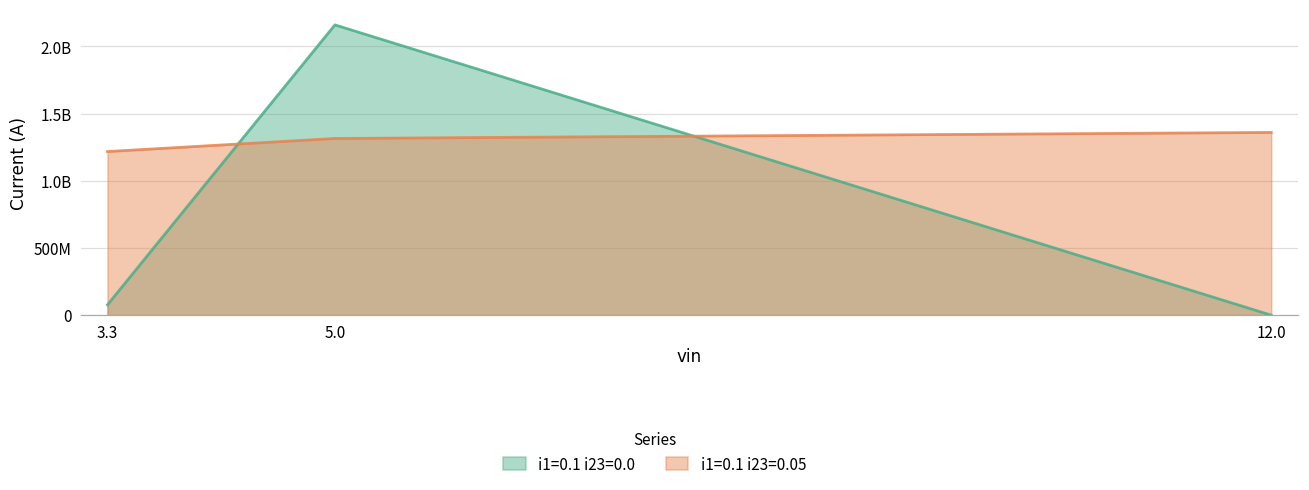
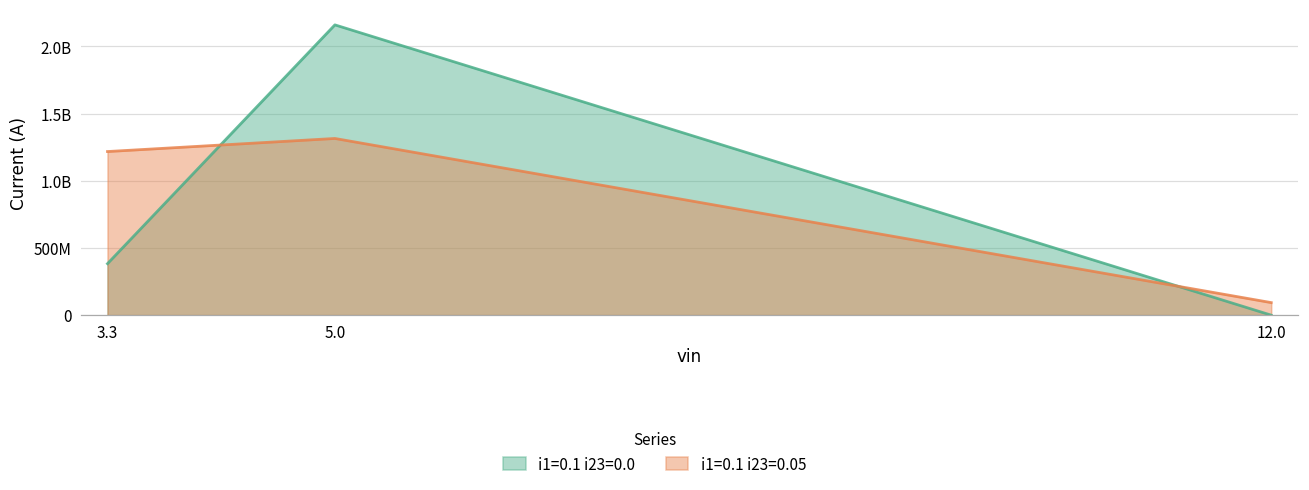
  {
    "i1=0.1 i23=0.0": {
-     "3.3": 80000000,
+     "3.3": 380000000,
      "5.0": 2160000000,
      "12.0": 0
    },
    "i1=0.1 i23=0.05": {
      "3.3": 1220000000,
      "5.0": 1320000000,
-     "12.0": 1360000000
+     "12.0": 90000000
    }
  }
